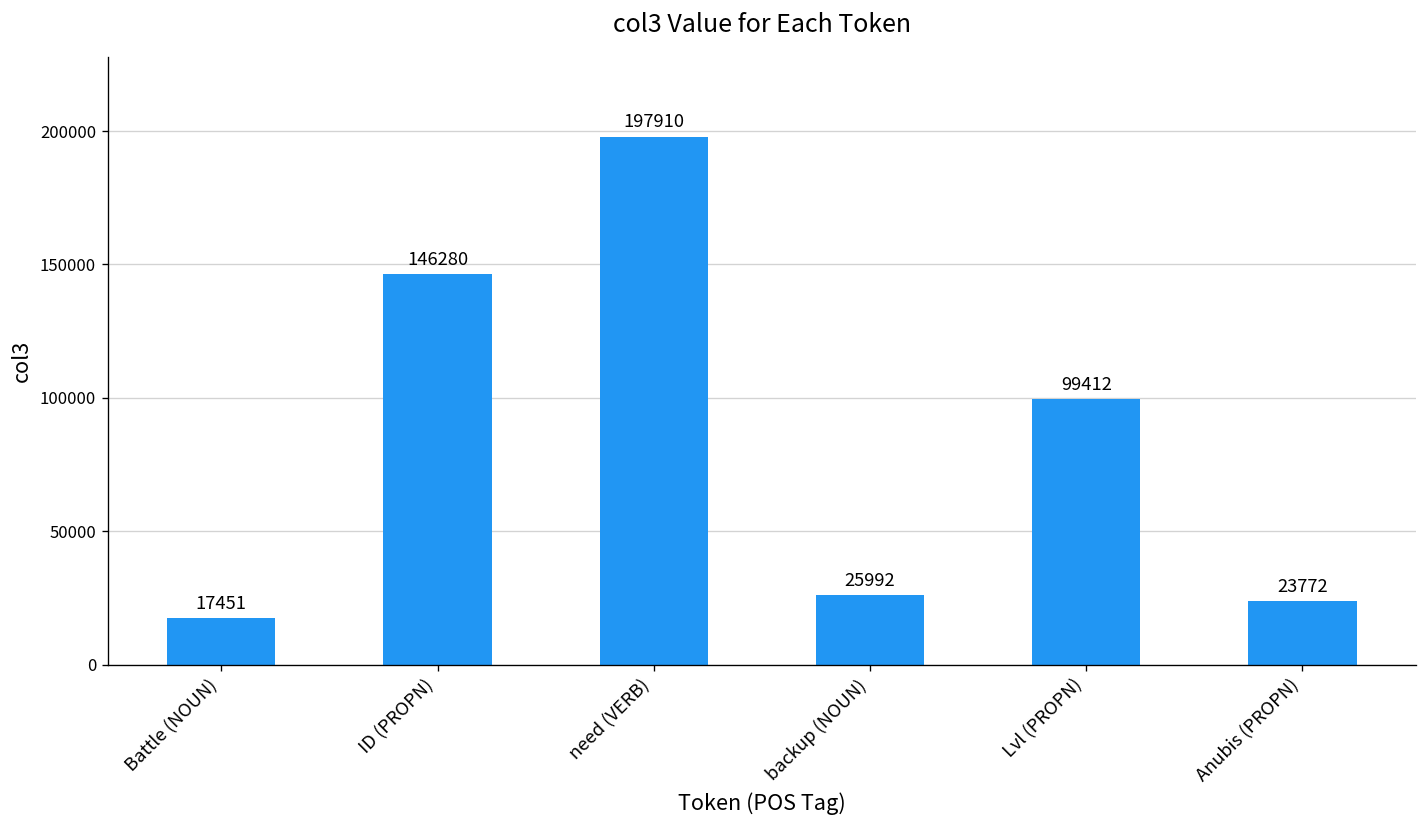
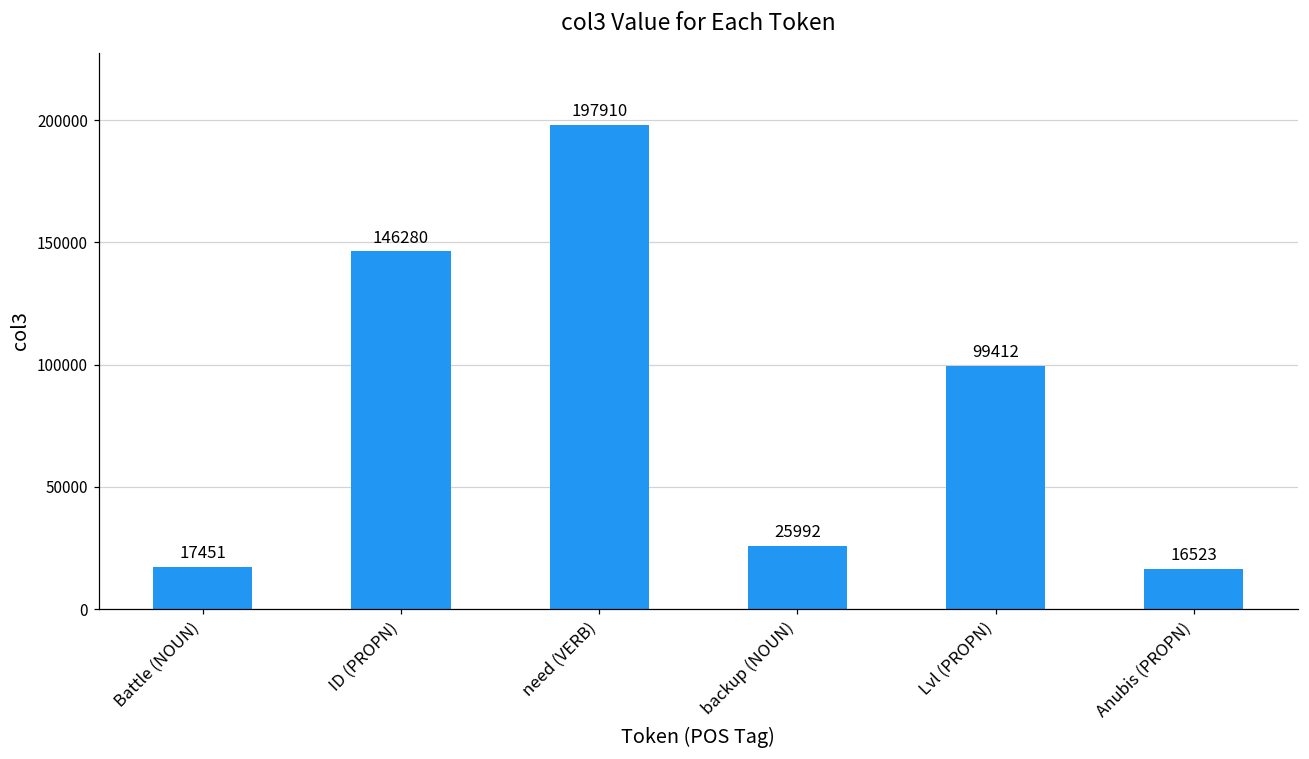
  {
    "Battle (NOUN)": 17451,
    "ID (PROPN)": 146280,
    "need (VERB)": 197910,
    "backup (NOUN)": 25992,
    "Lvl (PROPN)": 99412,
-   "Anubis (PROPN)": 23772
+   "Anubis (PROPN)": 16523
  }
